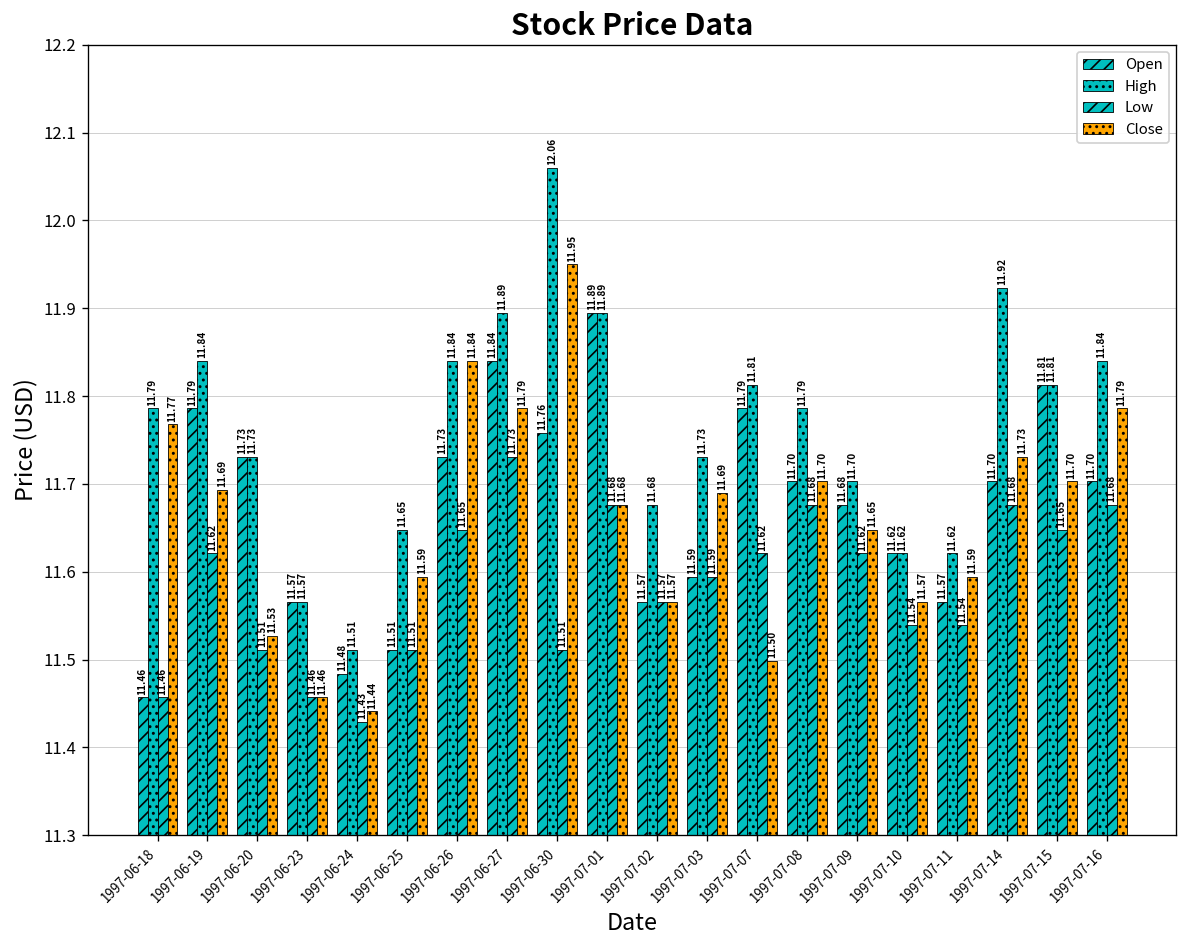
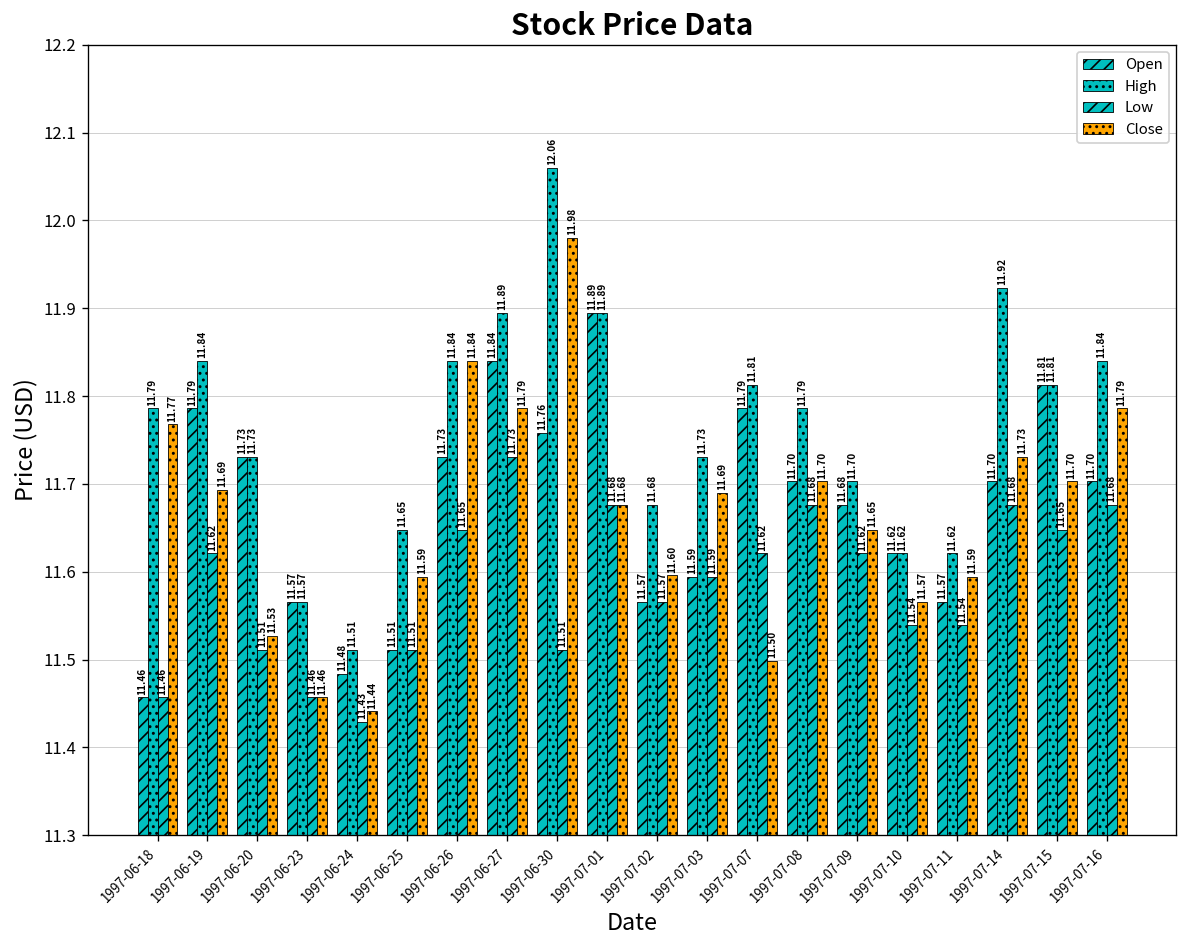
  {
    "Close": {
      "1997-06-18": 11.77,
      "1997-06-19": 11.69,
      "1997-06-20": 11.53,
      "1997-06-23": 11.46,
      "1997-06-24": 11.44,
      "1997-06-25": 11.59,
      "1997-06-26": 11.84,
      "1997-06-27": 11.79,
-     "1997-06-30": 11.95,
+     "1997-06-30": 11.98,
      "1997-07-01": 11.68,
-     "1997-07-02": 11.57,
+     "1997-07-02": 11.60,
      "1997-07-03": 11.69,
      "1997-07-07": 11.50,
      "1997-07-08": 11.70,
      "1997-07-09": 11.65,
      "1997-07-10": 11.57,
      "1997-07-11": 11.59,
      "1997-07-14": 11.73,
      "1997-07-15": 11.70,
      "1997-07-16": 11.79
    }
  }
